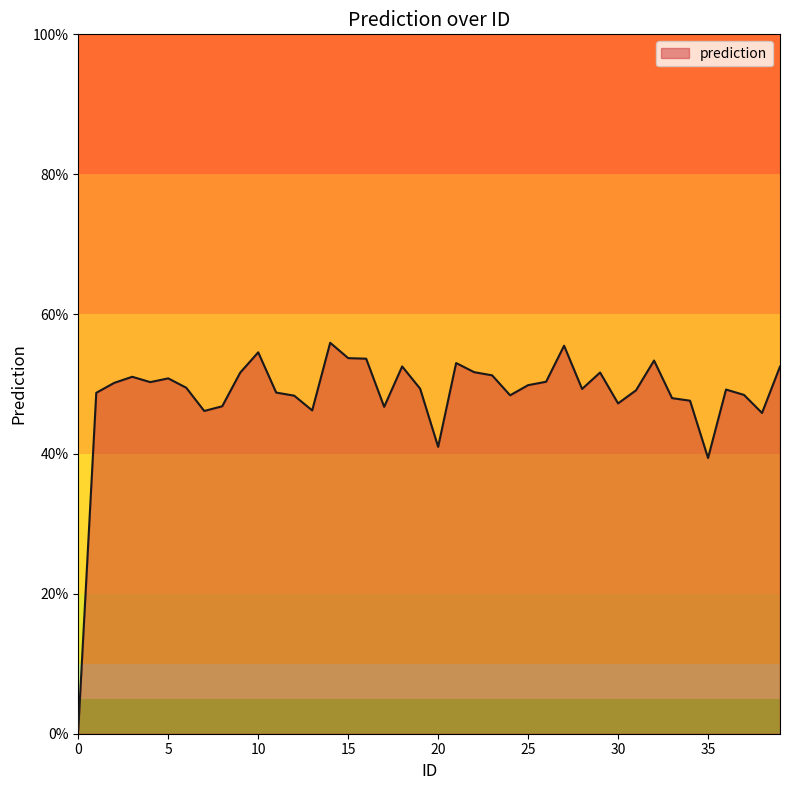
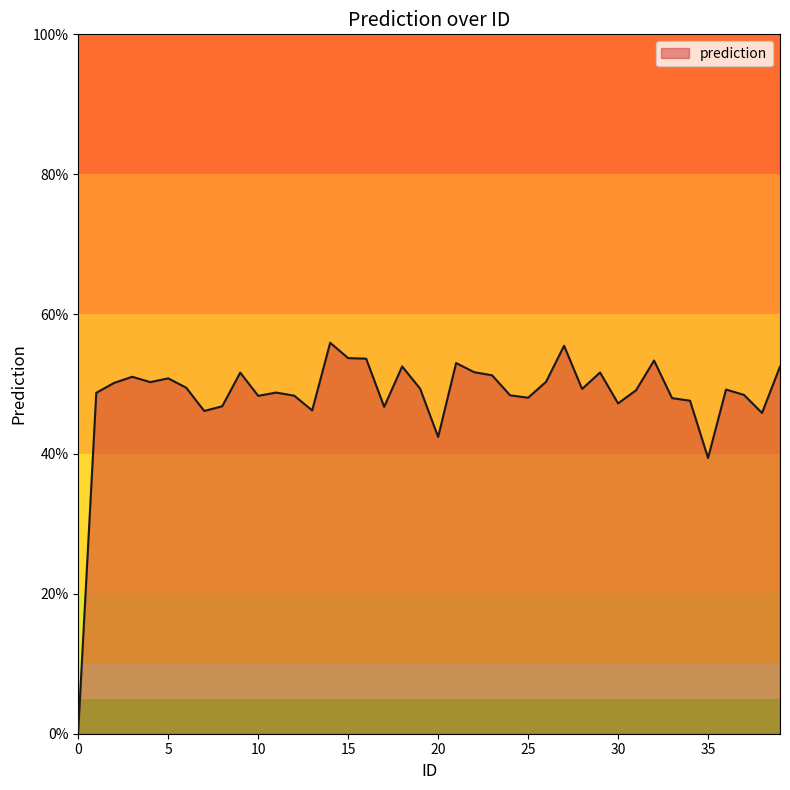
  {
    "0": "1%",
    "5": "51%",
-   "10": "55%",
+   "10": "48%",
    "15": "54%",
-   "20": "41%",
-   "25": "50%",
+   "20": "42%",
+   "25": "48%",
    "30": "47%",
    "35": "39%"
  }
